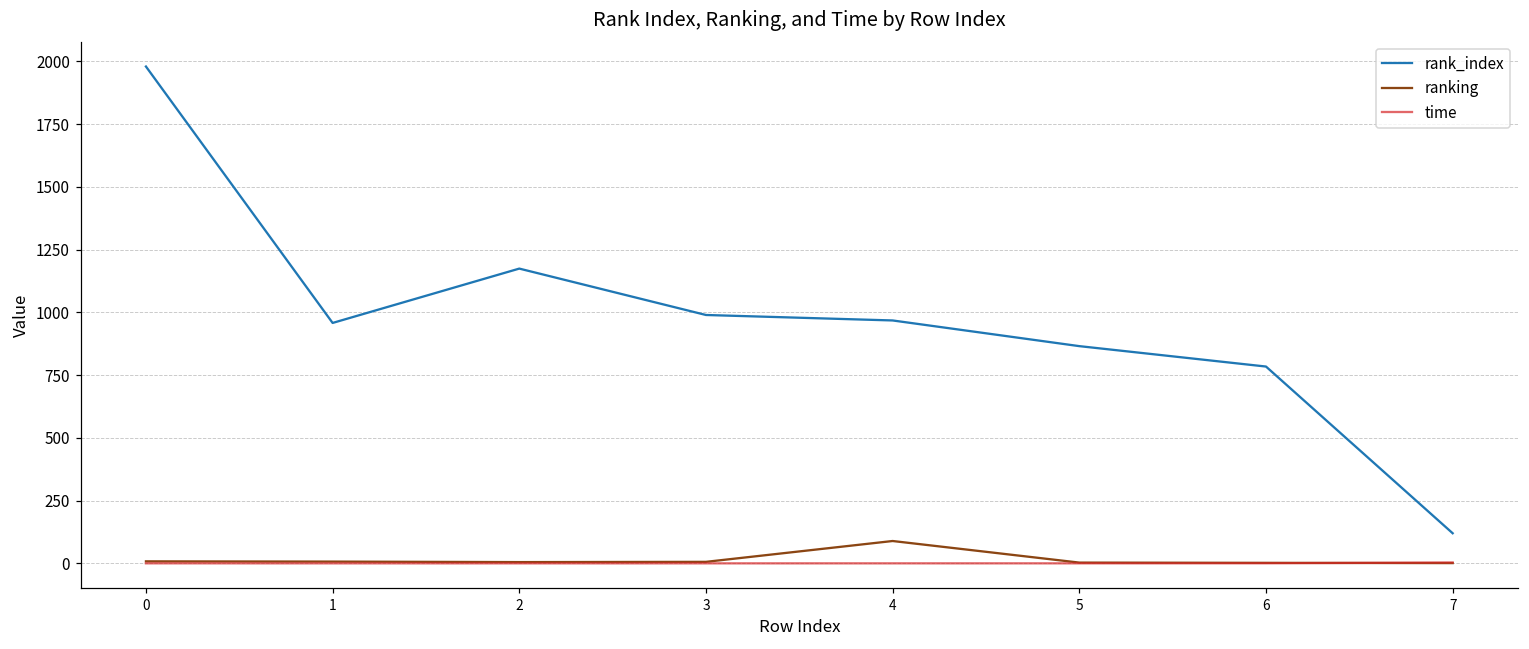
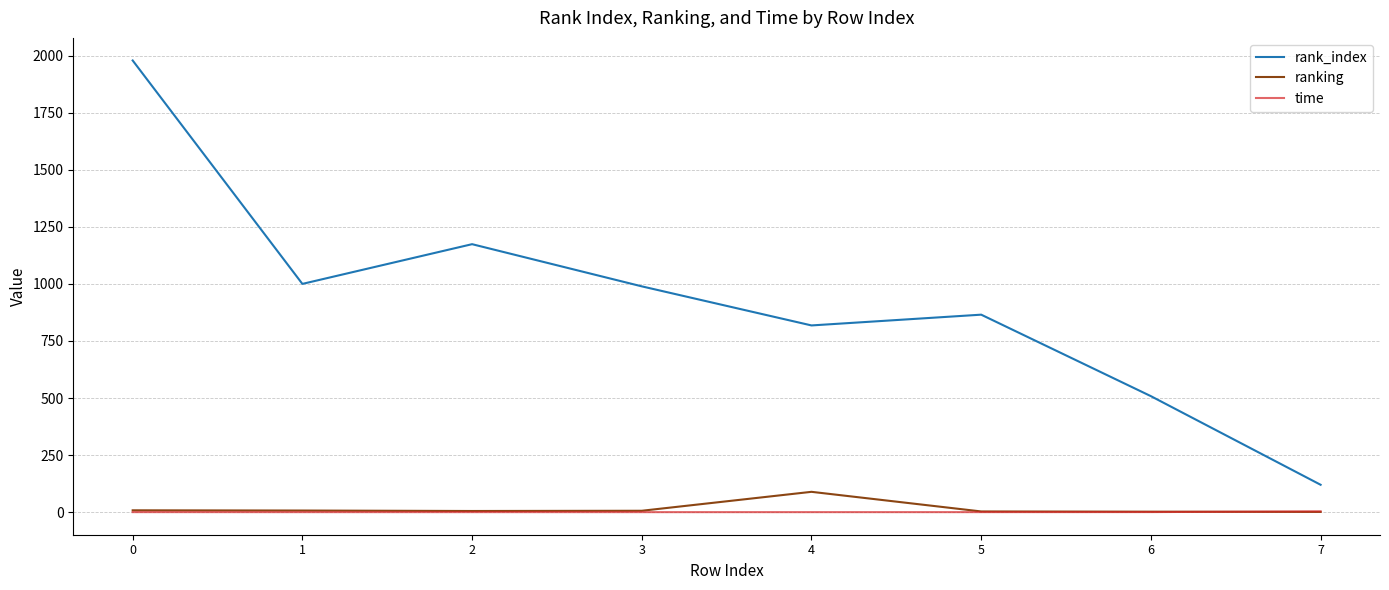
  {
    "rank_index": {
      "0": 1980,
-     "1": 960,
+     "1": 1000,
      "2": 1170,
      "3": 990,
-     "4": 970,
+     "4": 820,
      "5": 870,
-     "6": 780,
+     "6": 510,
      "7": 120
    },
    "ranking": {
      "4": 90
    },
    "time": {
      "4": 0
    }
  }
